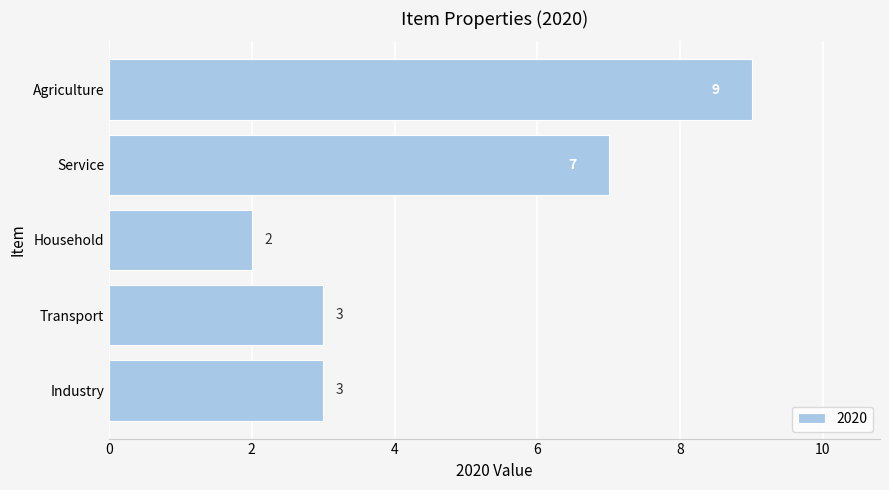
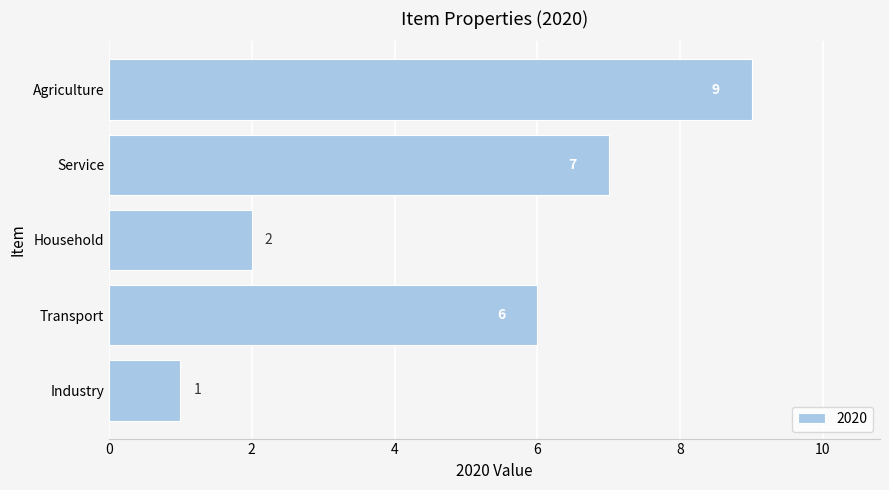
  {
    "Agriculture": 9,
    "Service": 7,
    "Household": 2,
-   "Transport": 3,
-   "Industry": 3
+   "Transport": 6,
+   "Industry": 1
  }
